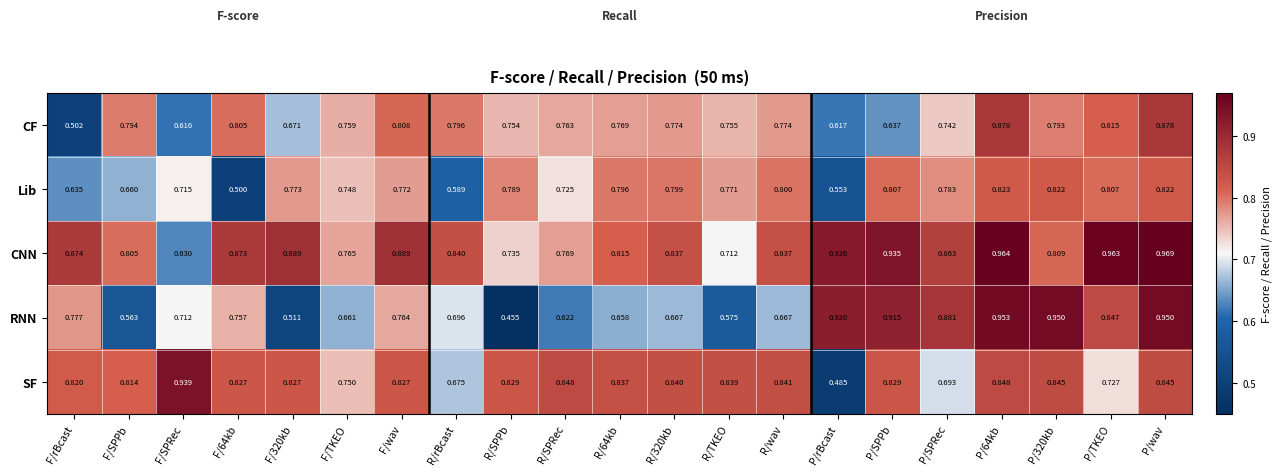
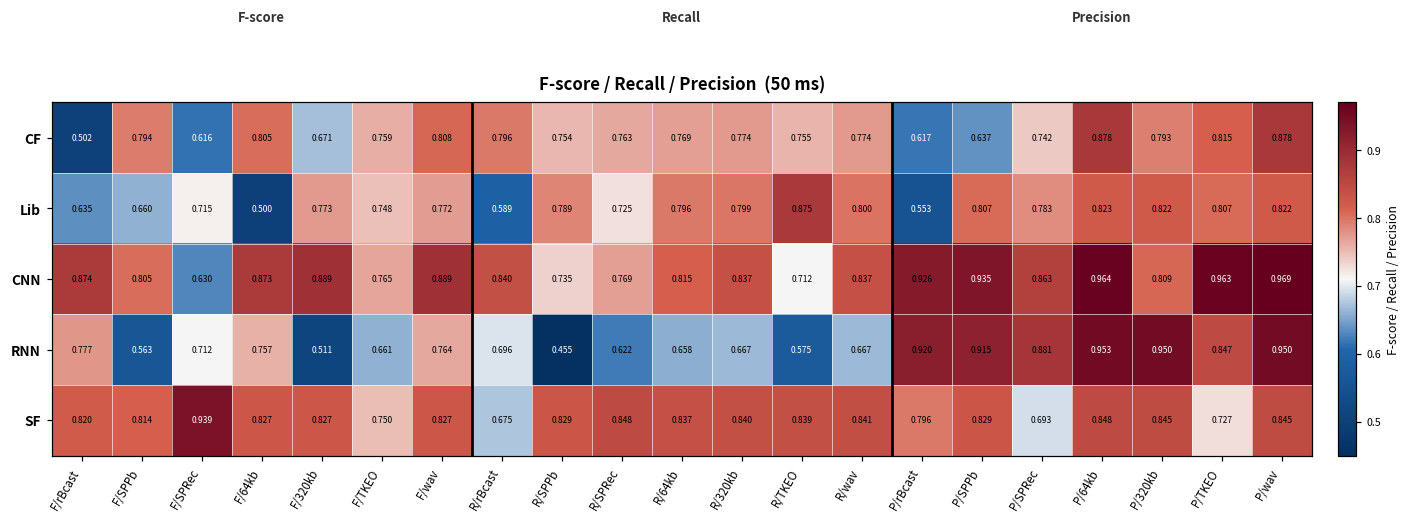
  {
    "CF": {
      "F/rBcast": 0.502,
      "F/SPPb": 0.794,
      "F/SPRec": 0.616,
      "F/64kb": 0.805,
      "F/320kb": 0.671,
      "F/TKEO": 0.759,
      "F/wav": 0.808,
      "R/rBcast": 0.796,
      "R/SPPb": 0.754,
      "R/SPRec": 0.763,
      "R/64kb": 0.769,
      "R/320kb": 0.774,
      "R/TKEO": 0.755,
      "R/wav": 0.774,
      "P/rBcast": 0.617,
      "P/SPPb": 0.637,
      "P/SPRec": 0.742,
      "P/64kb": 0.878,
      "P/320kb": 0.793,
      "P/TKEO": 0.815,
      "P/wav": 0.878
    },
    "Lib": {
      "F/rBcast": 0.635,
      "F/SPPb": 0.660,
      "F/SPRec": 0.715,
      "F/64kb": 0.500,
      "F/320kb": 0.773,
      "F/TKEO": 0.748,
      "F/wav": 0.772,
      "R/rBcast": 0.589,
      "R/SPPb": 0.789,
      "R/SPRec": 0.725,
      "R/64kb": 0.796,
      "R/320kb": 0.799,
-     "R/TKEO": 0.771,
+     "R/TKEO": 0.875,
      "R/wav": 0.800,
      "P/rBcast": 0.553,
      "P/SPPb": 0.807,
      "P/SPRec": 0.783,
      "P/64kb": 0.823,
      "P/320kb": 0.822,
      "P/TKEO": 0.807,
      "P/wav": 0.822
    },
    "CNN": {
      "F/rBcast": 0.874,
      "F/SPPb": 0.805,
      "F/SPRec": 0.630,
      "F/64kb": 0.873,
      "F/320kb": 0.889,
      "F/TKEO": 0.765,
      "F/wav": 0.889,
      "R/rBcast": 0.840,
      "R/SPPb": 0.735,
      "R/SPRec": 0.769,
      "R/64kb": 0.815,
      "R/320kb": 0.837,
      "R/TKEO": 0.712,
      "R/wav": 0.837,
      "P/rBcast": 0.926,
      "P/SPPb": 0.935,
      "P/SPRec": 0.863,
      "P/64kb": 0.964,
      "P/320kb": 0.809,
      "P/TKEO": 0.963,
      "P/wav": 0.969
    },
    "RNN": {
      "F/rBcast": 0.777,
      "F/SPPb": 0.563,
      "F/SPRec": 0.712,
      "F/64kb": 0.757,
      "F/320kb": 0.511,
      "F/TKEO": 0.661,
      "F/wav": 0.764,
      "R/rBcast": 0.696,
      "R/SPPb": 0.455,
      "R/SPRec": 0.622,
      "R/64kb": 0.658,
      "R/320kb": 0.667,
      "R/TKEO": 0.575,
      "R/wav": 0.667,
      "P/rBcast": 0.920,
      "P/SPPb": 0.915,
      "P/SPRec": 0.881,
      "P/64kb": 0.953,
      "P/320kb": 0.950,
      "P/TKEO": 0.847,
      "P/wav": 0.950
    },
    "SF": {
      "F/rBcast": 0.820,
      "F/SPPb": 0.814,
      "F/SPRec": 0.939,
      "F/64kb": 0.827,
      "F/320kb": 0.827,
      "F/TKEO": 0.750,
      "F/wav": 0.827,
      "R/rBcast": 0.675,
      "R/SPPb": 0.829,
      "R/SPRec": 0.848,
      "R/64kb": 0.837,
      "R/320kb": 0.840,
      "R/TKEO": 0.839,
      "R/wav": 0.841,
-     "P/rBcast": 0.485,
+     "P/rBcast": 0.796,
      "P/SPPb": 0.829,
      "P/SPRec": 0.693,
      "P/64kb": 0.848,
      "P/320kb": 0.845,
      "P/TKEO": 0.727,
      "P/wav": 0.845
    }
  }
